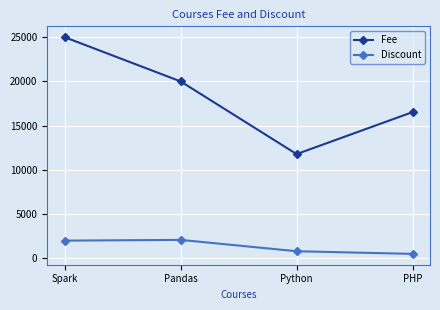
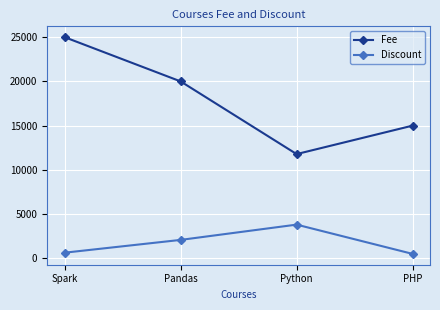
  {
    "Fee": {
      "Spark": 25000,
      "Pandas": 20000,
      "Python": 12000,
-     "PHP": 17000
+     "PHP": 15000
    },
    "Discount": {
-     "Spark": 2000,
+     "Spark": 1000,
      "Pandas": 2000,
-     "Python": 1000,
+     "Python": 4000,
      "PHP": 1000
    }
  }
